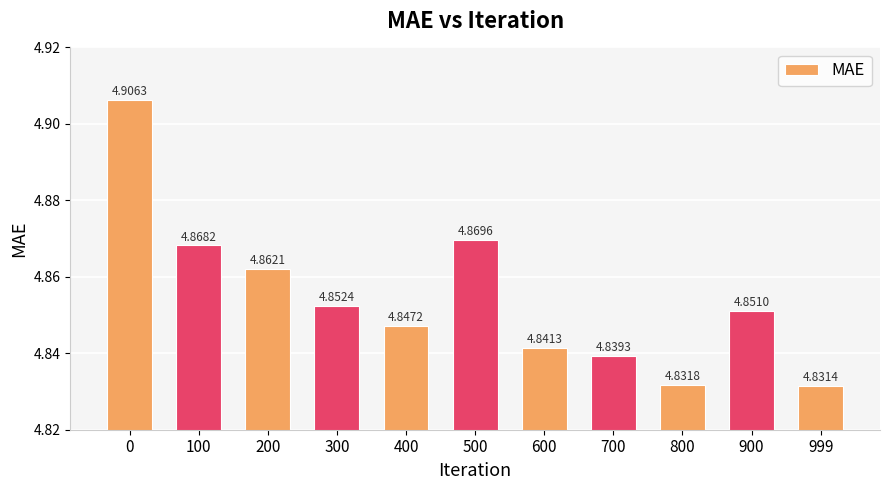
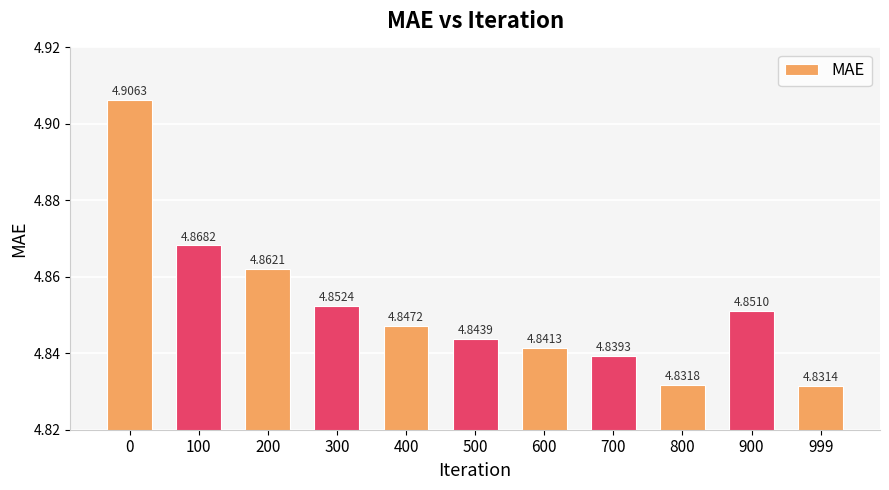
  {
    "0": 4.9063,
    "100": 4.8682,
    "200": 4.8621,
    "300": 4.8524,
    "400": 4.8472,
-   "500": 4.8696,
+   "500": 4.8439,
    "600": 4.8413,
    "700": 4.8393,
    "800": 4.8318,
    "900": 4.8510,
    "999": 4.8314
  }
